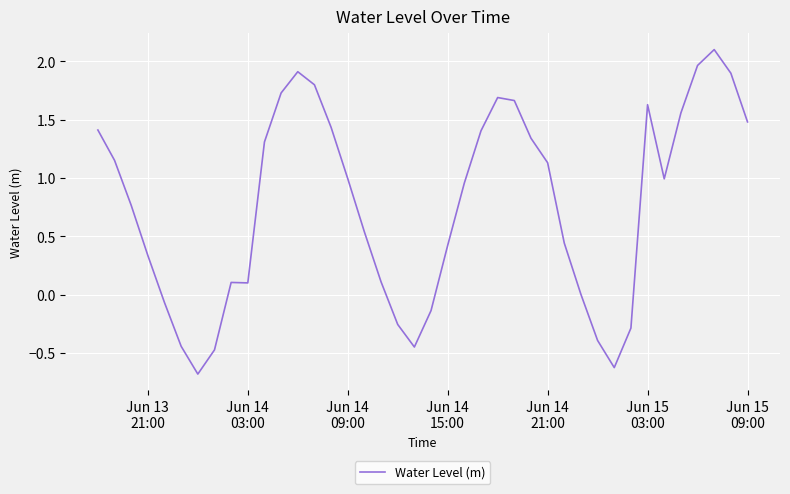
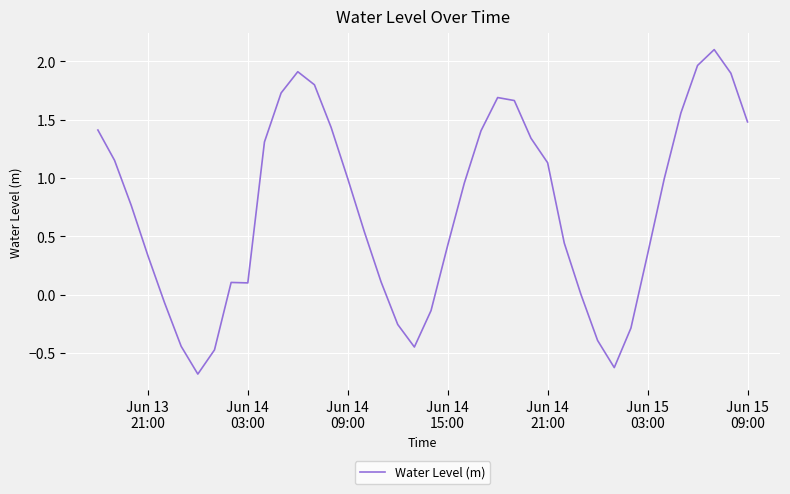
  {
    "Jun 13 21:00": 0.33,
    "Jun 14 03:00": 0.10,
    "Jun 14 09:00": 0.99,
    "Jun 14 15:00": 0.42,
    "Jun 14 21:00": 1.13,
-   "Jun 15 03:00": 1.63,
+   "Jun 15 03:00": 0.35,
    "Jun 15 09:00": 1.48
  }
